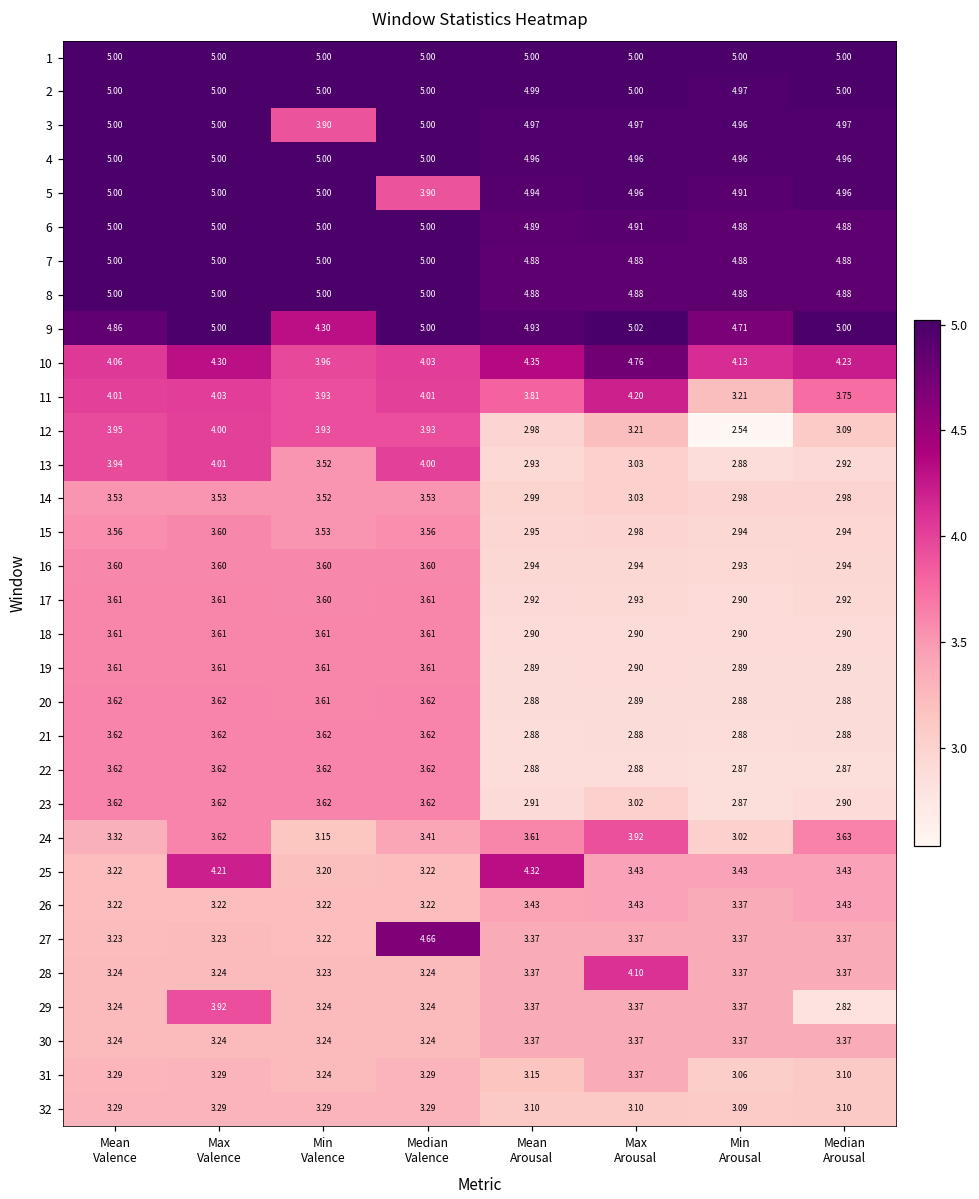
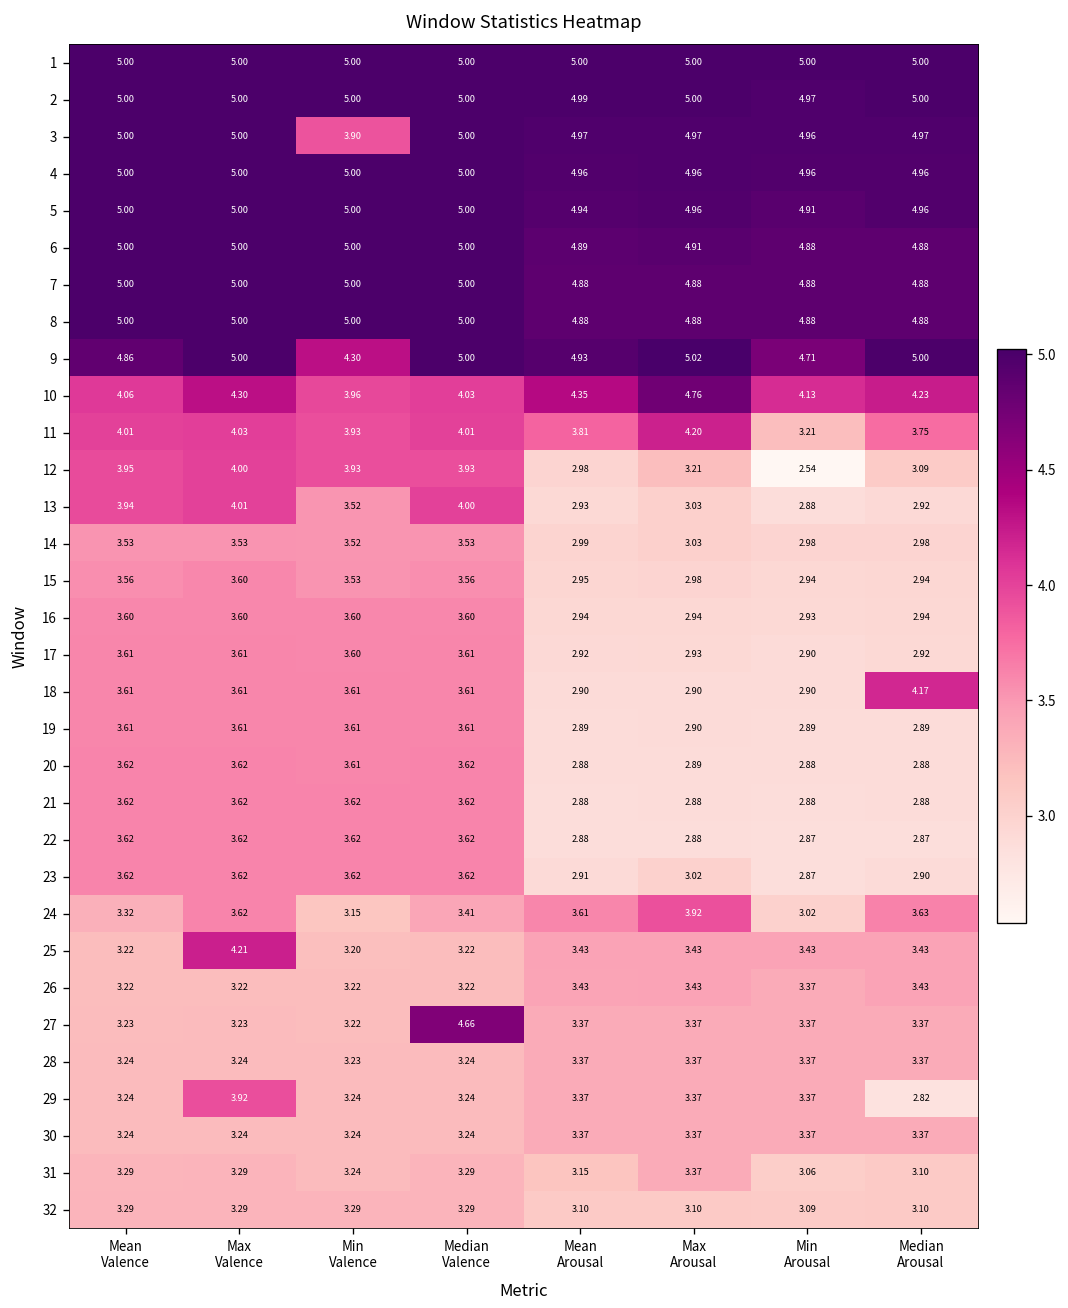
  {
    "5": {
      "Mean Valence": 5.00,
      "Max Valence": 5.00,
      "Min Valence": 5.00,
-     "Median Valence": 3.90,
+     "Median Valence": 5.00,
      "Mean Arousal": 4.94,
      "Max Arousal": 4.96,
      "Min Arousal": 4.91,
      "Median Arousal": 4.96
    },
    "18": {
      "Mean Valence": 3.61,
      "Max Valence": 3.61,
      "Min Valence": 3.61,
      "Median Valence": 3.61,
      "Mean Arousal": 2.90,
      "Max Arousal": 2.90,
      "Min Arousal": 2.90,
-     "Median Arousal": 2.90
+     "Median Arousal": 4.17
    },
    "25": {
      "Mean Valence": 3.22,
      "Max Valence": 4.21,
      "Min Valence": 3.20,
      "Median Valence": 3.22,
-     "Mean Arousal": 4.32,
+     "Mean Arousal": 3.43,
      "Max Arousal": 3.43,
      "Min Arousal": 3.43,
      "Median Arousal": 3.43
    },
    "28": {
      "Mean Valence": 3.24,
      "Max Valence": 3.24,
      "Min Valence": 3.23,
      "Median Valence": 3.24,
      "Mean Arousal": 3.37,
-     "Max Arousal": 4.10,
+     "Max Arousal": 3.37,
      "Min Arousal": 3.37,
      "Median Arousal": 3.37
    }
  }
